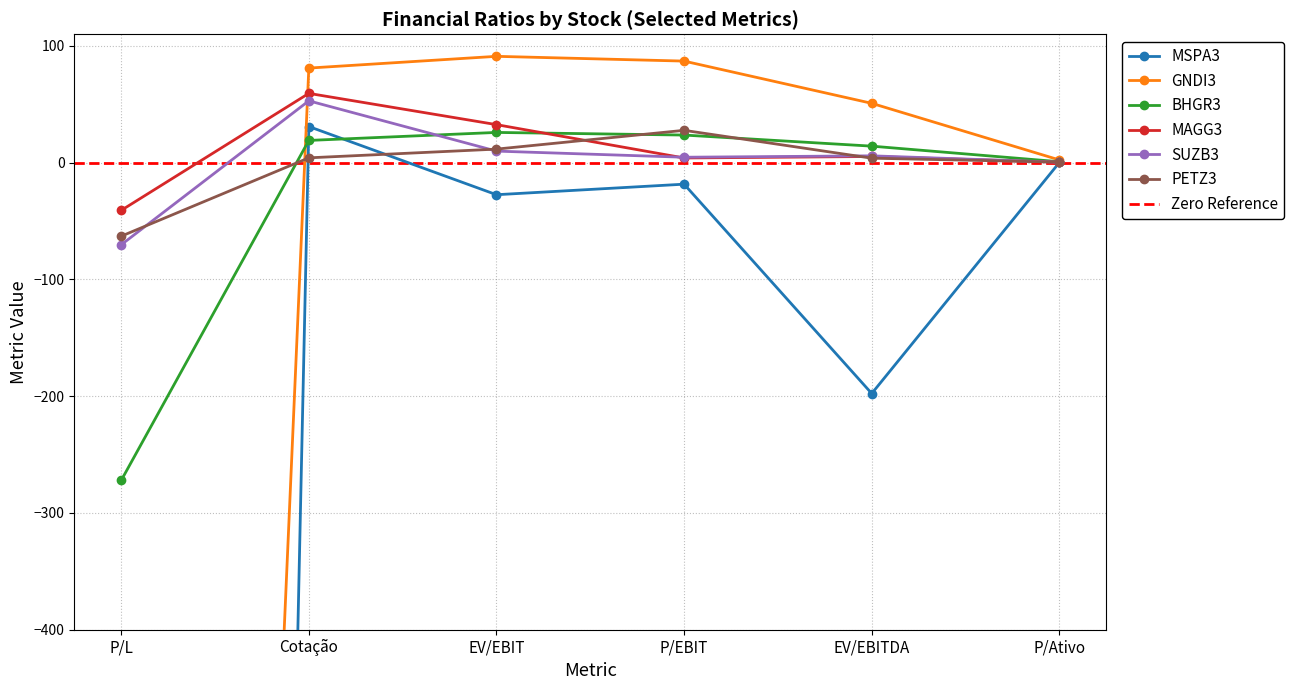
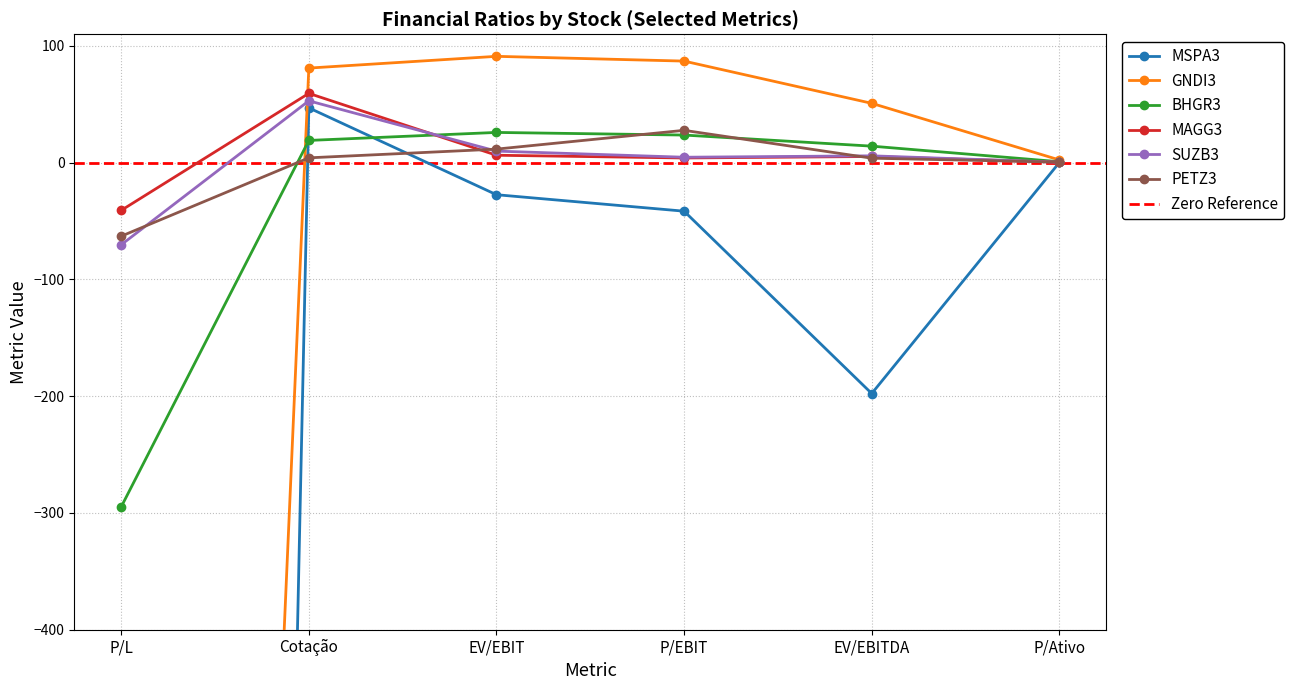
  {
    "MSPA3": {
-     "Cotação": 31,
+     "Cotação": 47,
      "EV/EBIT": -27,
-     "P/EBIT": -18,
+     "P/EBIT": -42,
      "EV/EBITDA": -198
    },
    "GNDI3": {
      "Cotação": 81,
      "EV/EBIT": 91,
      "P/EBIT": 87,
      "EV/EBITDA": 51
    },
    "BHGR3": {
-     "P/L": -272,
+     "P/L": -295,
      "Cotação": 19,
      "EV/EBIT": 26,
      "P/EBIT": 24,
      "EV/EBITDA": 14
    },
    "MAGG3": {
      "P/L": -41,
      "Cotação": 59,
-     "EV/EBIT": 33
+     "EV/EBIT": 6
    },
    "SUZB3": {
      "P/L": -70,
      "Cotação": 53
    },
    "PETZ3": {
      "P/L": -63,
      "Cotação": 4,
      "P/EBIT": 28
    }
  }
